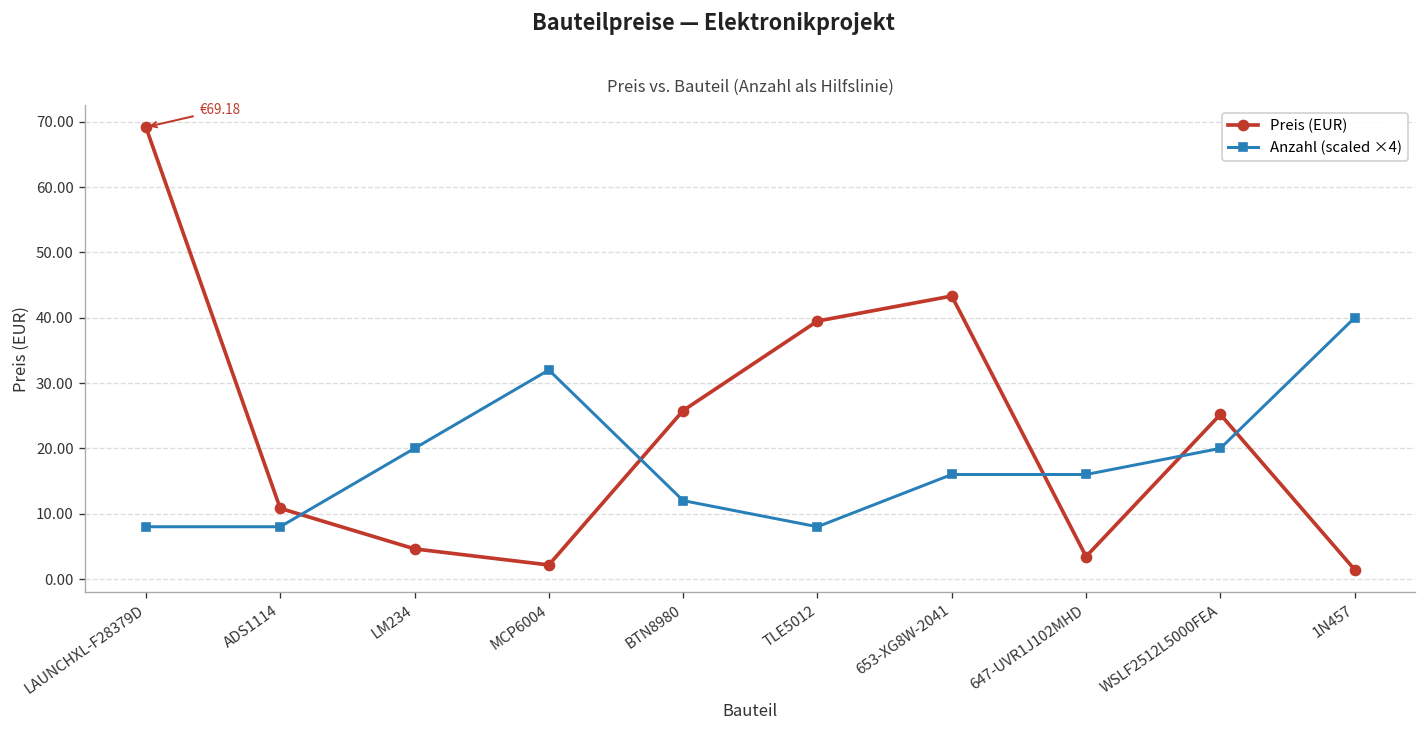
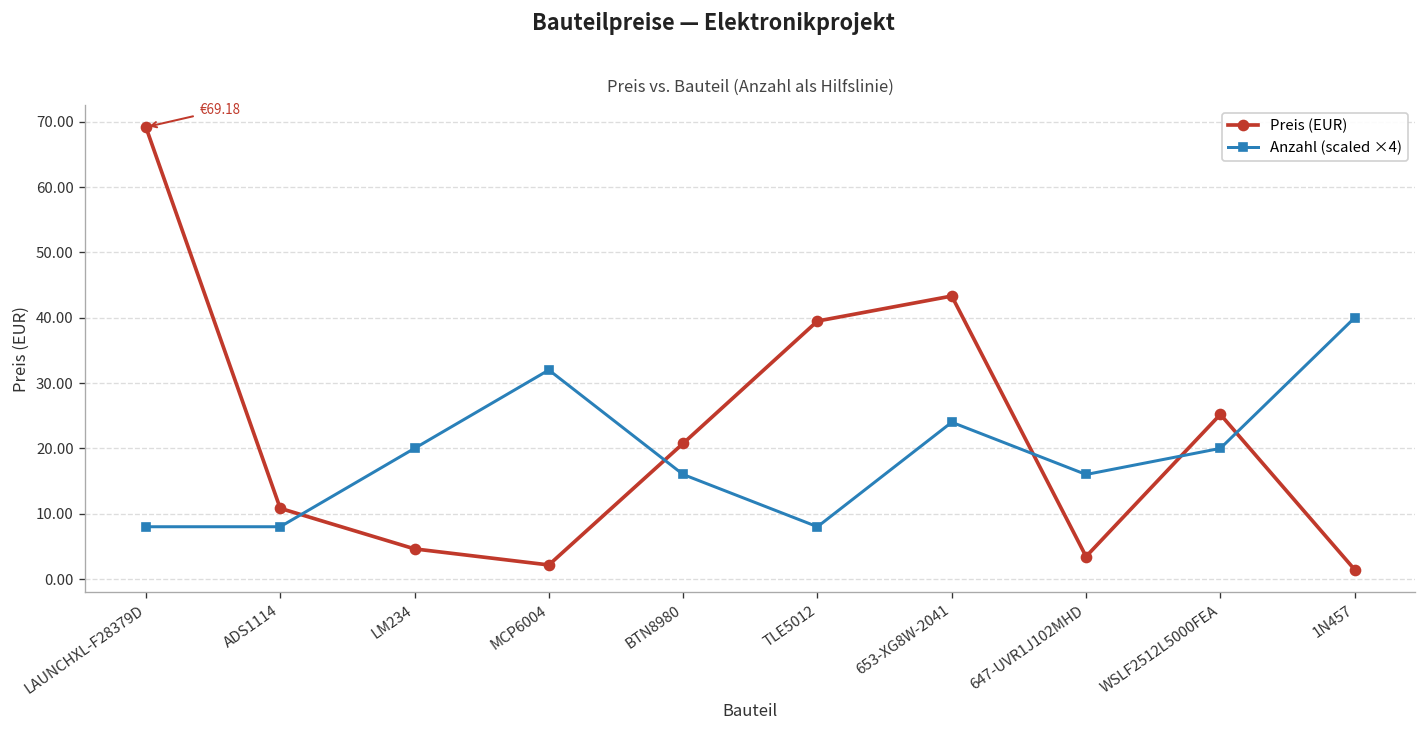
  {
    "Preis (EUR)": {
      "ADS1114": 11,
      "LM234": 5,
      "MCP6004": 2,
-     "BTN8980": 26,
+     "BTN8980": 21,
      "TLE5012": 39,
      "653-XG8W-2041": 43,
      "647-UVR1J102MHD": 3,
      "WSLF2512L5000FEA": 25,
      "1N457": 1
    },
    "Anzahl (scaled ×4)": {
      "LAUNCHXL-F28379D": 8,
      "ADS1114": 8,
      "LM234": 20,
      "MCP6004": 32,
-     "BTN8980": 12,
+     "BTN8980": 16,
      "TLE5012": 8,
-     "653-XG8W-2041": 16,
+     "653-XG8W-2041": 24,
      "647-UVR1J102MHD": 16,
      "WSLF2512L5000FEA": 20,
      "1N457": 40
    }
  }
